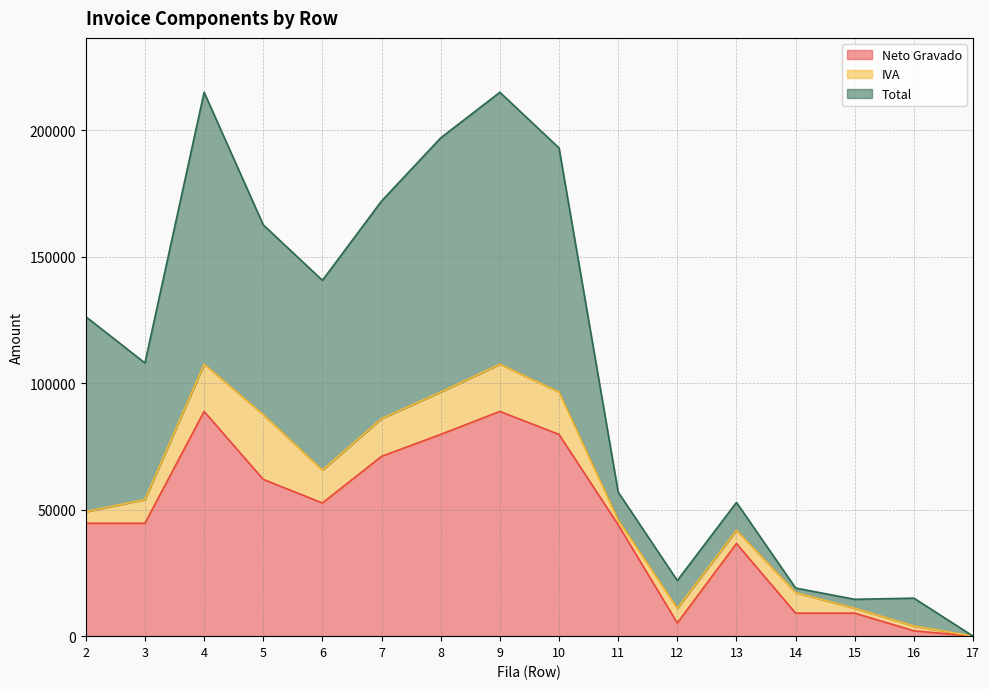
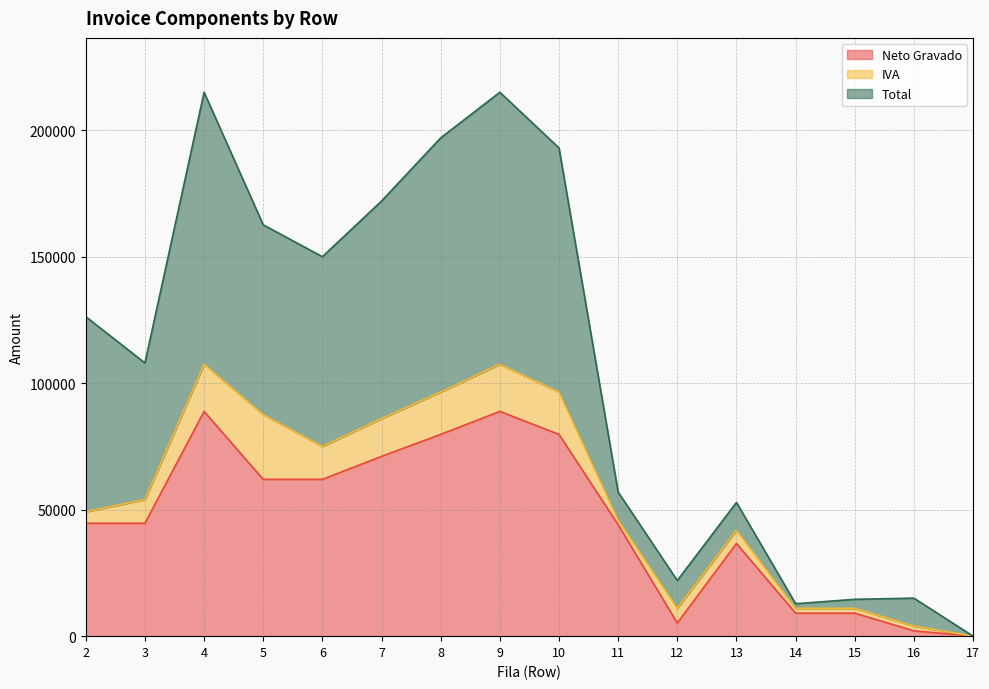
  {
    "Neto Gravado": {
      "2": 45000,
      "3": 45000,
      "4": 89000,
      "5": 62000,
-     "6": 53000,
+     "6": 62000,
      "7": 71000,
      "8": 80000,
      "9": 89000,
      "10": 80000,
      "11": 44000,
      "12": 5000,
      "13": 37000,
      "14": 9000,
      "15": 9000,
      "16": 2000
    },
    "IVA": {
      "2": 5000,
      "3": 9000,
      "4": 19000,
      "5": 26000,
      "6": 13000,
      "7": 15000,
      "8": 17000,
      "9": 19000,
      "10": 17000,
      "11": 2000,
      "12": 6000,
      "13": 5000,
-     "14": 8000,
+     "14": 2000,
      "15": 2000,
      "16": 2000
    },
    "Total": {
      "2": 77000,
      "3": 54000,
      "4": 107000,
      "5": 75000,
      "6": 75000,
      "7": 86000,
      "8": 100000,
      "9": 107000,
      "10": 97000,
      "11": 11000,
      "12": 11000,
      "13": 11000,
      "14": 2000,
      "15": 4000,
      "16": 11000
    }
  }
